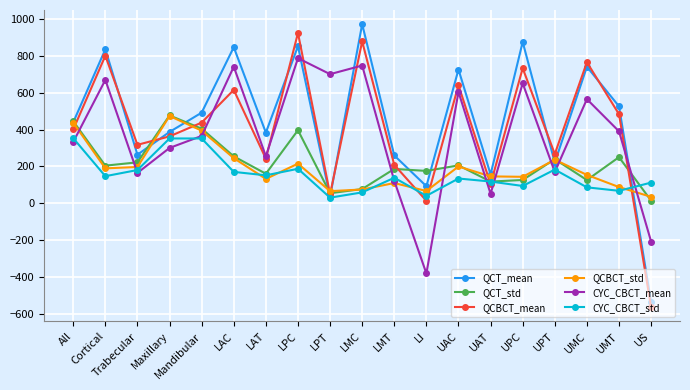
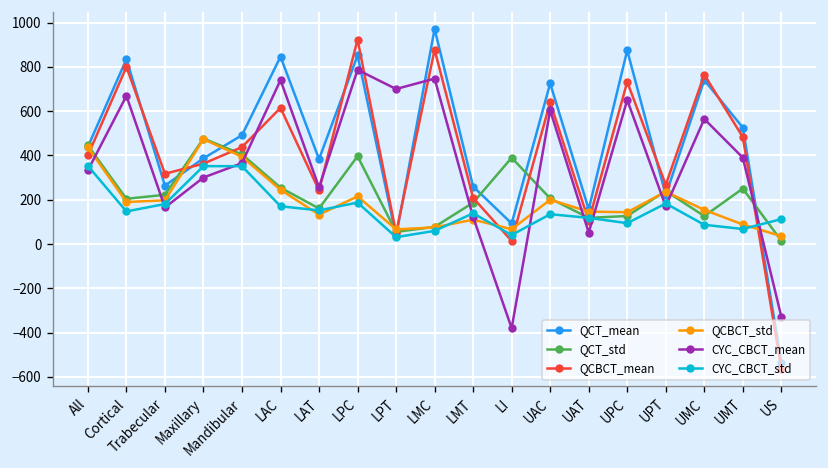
  {
    "QCT_std": {
      "Cortical": 200,
      "Trabecular": 220,
      "LPC": 400,
      "LMT": 190,
-     "LI": 180,
+     "LI": 390,
      "UPC": 130,
      "UMC": 130,
      "UMT": 250,
      "US": 10
    },
    "QCBCT_mean": {
      "All": 400,
      "Cortical": 800,
      "Trabecular": 320,
      "Mandibular": 440,
      "LAC": 610,
      "LPC": 920,
      "LMC": 880,
      "LMT": 210,
      "LI": 10,
      "UAC": 640,
      "UAT": 100,
      "UPC": 730,
      "UPT": 270,
      "UMC": 760,
      "UMT": 480
    },
    "QCBCT_std": {
      "Cortical": 190,
      "Trabecular": 200,
      "LAT": 130,
      "LPC": 220,
      "LI": 70,
      "UPC": 140,
      "UMC": 150,
      "UMT": 90,
      "US": 40
    },
    "CYC_CBCT_mean": {
      "All": 330,
      "Cortical": 670,
      "Trabecular": 160,
      "Maxillary": 300,
      "Mandibular": 370,
      "LAC": 740,
      "LPC": 790,
      "LPT": 700,
      "LMC": 750,
      "LI": -380,
      "UAC": 600,
      "UAT": 50,
      "UPC": 650,
      "UMC": 560,
      "UMT": 390,
-     "US": -210
+     "US": -330
    }
  }
